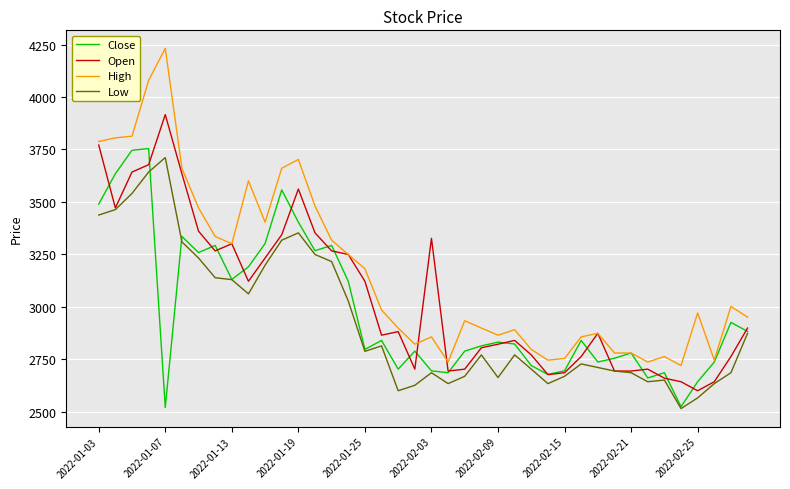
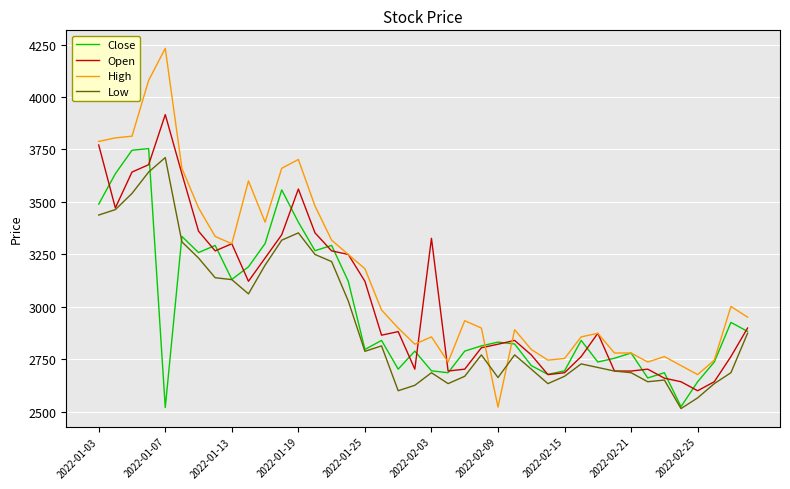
  {
    "Close": {
      "2022-01-03": 3490,
      "2022-01-07": 2520,
      "2022-01-19": 3400,
      "2022-02-25": 2640
    },
    "Open": {
      "2022-01-03": 3770,
      "2022-01-07": 3920,
      "2022-01-19": 3560,
      "2022-01-25": 3120,
      "2022-02-03": 3330,
      "2022-02-25": 2600
    },
    "High": {
      "2022-01-03": 3790,
      "2022-01-07": 4230,
      "2022-01-19": 3700,
      "2022-01-25": 3180,
      "2022-02-03": 2860,
-     "2022-02-09": 2860,
+     "2022-02-09": 2520,
      "2022-02-15": 2750,
-     "2022-02-25": 2970
+     "2022-02-25": 2680
    },
    "Low": {
      "2022-01-03": 3440,
      "2022-01-07": 3710,
      "2022-01-19": 3350,
      "2022-02-09": 2660,
      "2022-02-15": 2670,
      "2022-02-25": 2570
    }
  }
